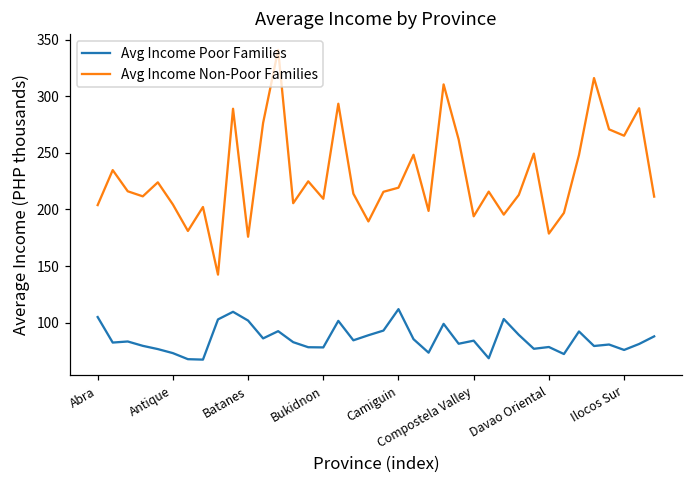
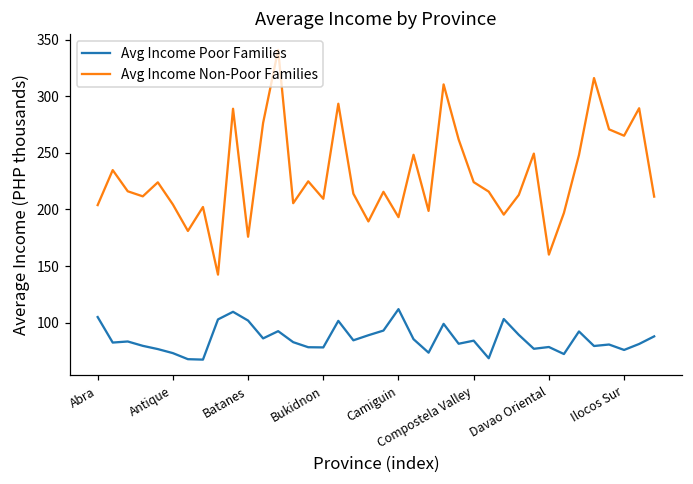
  {
    "Avg Income Poor Families": {
      "Abra": 105,
      "Antique": 73,
      "Batanes": 102,
      "Bukidnon": 78,
      "Camiguin": 112,
      "Compostela Valley": 84,
      "Davao Oriental": 78,
      "Ilocos Sur": 76
    },
    "Avg Income Non-Poor Families": {
      "Abra": 204,
      "Antique": 204,
      "Batanes": 176,
      "Bukidnon": 209,
-     "Camiguin": 219,
-     "Compostela Valley": 194,
-     "Davao Oriental": 179,
+     "Camiguin": 193,
+     "Compostela Valley": 224,
+     "Davao Oriental": 160,
      "Ilocos Sur": 265
    }
  }
